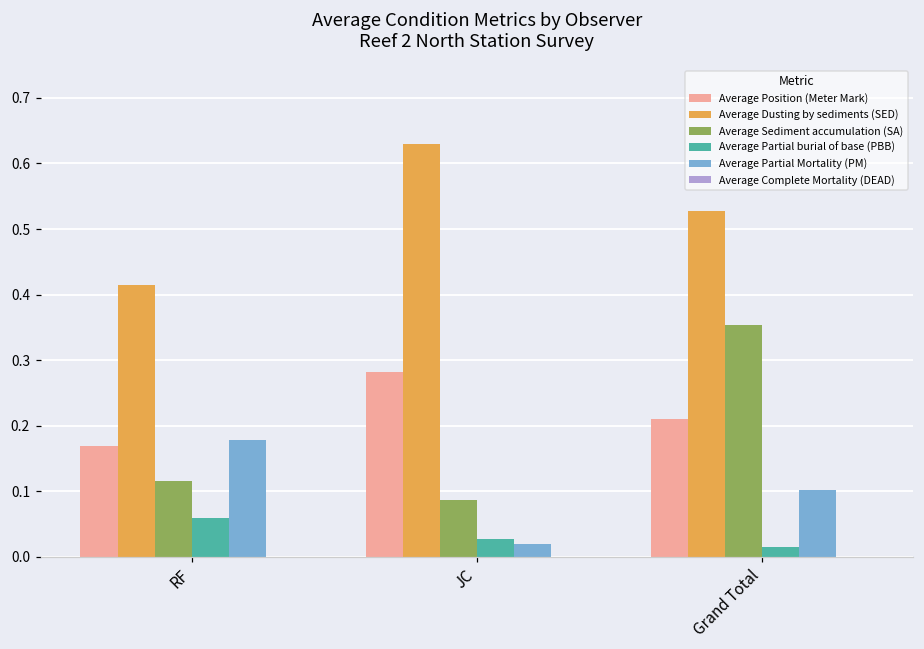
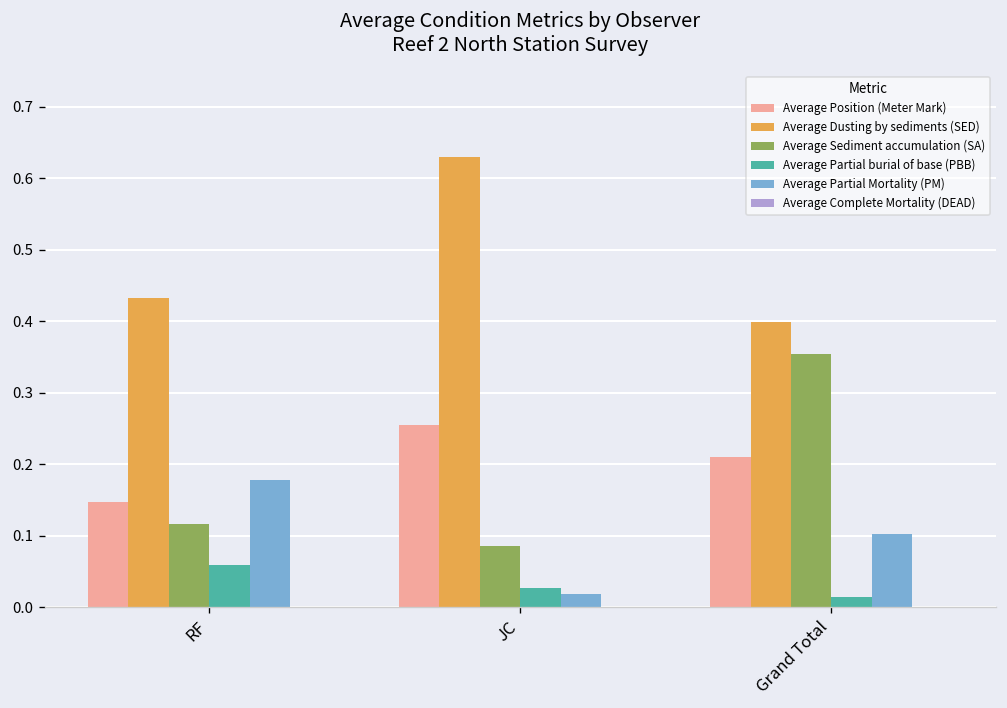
  {
    "Average Position (Meter Mark)": {
-     "RF": 0.17,
-     "JC": 0.28,
+     "RF": 0.15,
+     "JC": 0.25,
      "Grand Total": 0.21
    },
    "Average Dusting by sediments (SED)": {
-     "RF": 0.41,
+     "RF": 0.43,
      "JC": 0.63,
-     "Grand Total": 0.53
+     "Grand Total": 0.40
    },
    "Average Sediment accumulation (SA)": {
      "RF": 0.12,
      "JC": 0.09,
      "Grand Total": 0.35
    },
    "Average Partial burial of base (PBB)": {
      "RF": 0.06,
      "JC": 0.03,
      "Grand Total": 0.01
    }
  }
